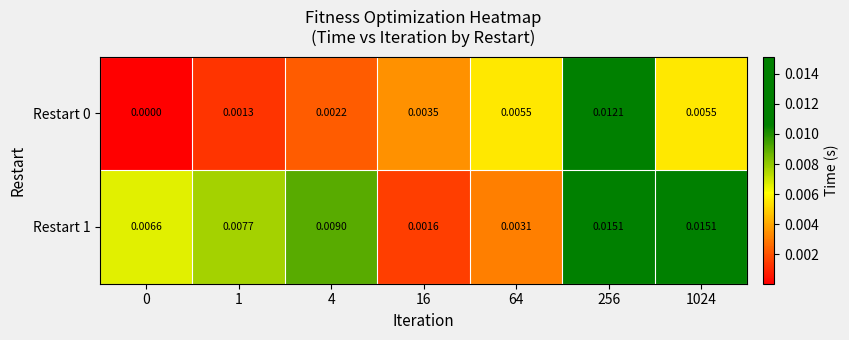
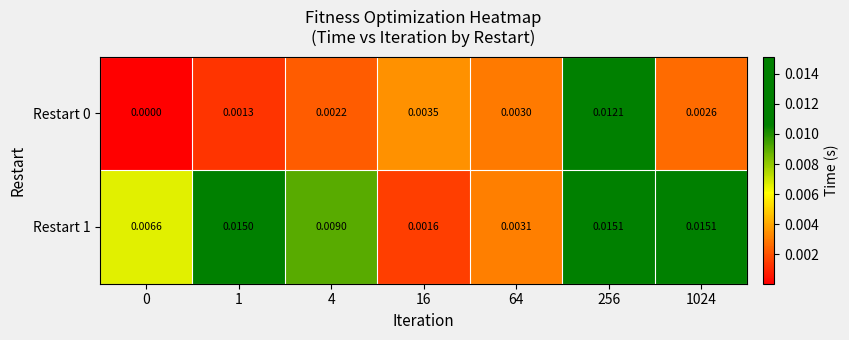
  {
    "Restart 0": {
      "0": 0.0000,
      "1": 0.0013,
      "4": 0.0022,
      "16": 0.0035,
-     "64": 0.0055,
+     "64": 0.0030,
      "256": 0.0121,
-     "1024": 0.0055
+     "1024": 0.0026
    },
    "Restart 1": {
      "0": 0.0066,
-     "1": 0.0077,
+     "1": 0.0150,
      "4": 0.0090,
      "16": 0.0016,
      "64": 0.0031,
      "256": 0.0151,
      "1024": 0.0151
    }
  }
